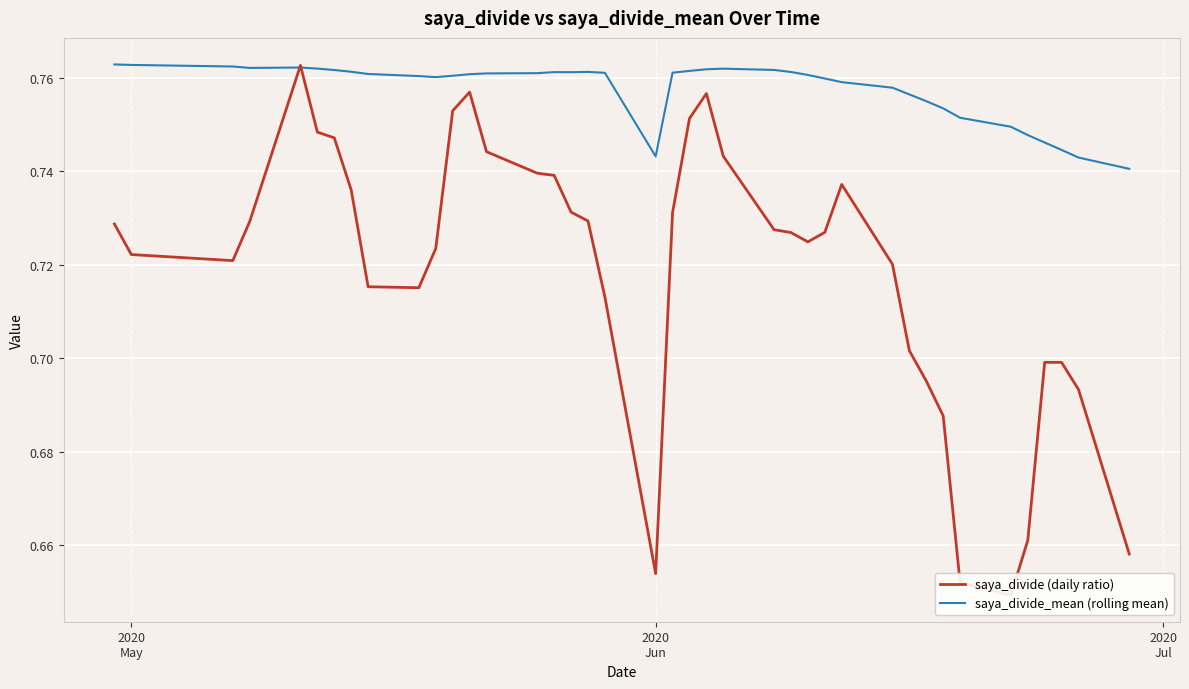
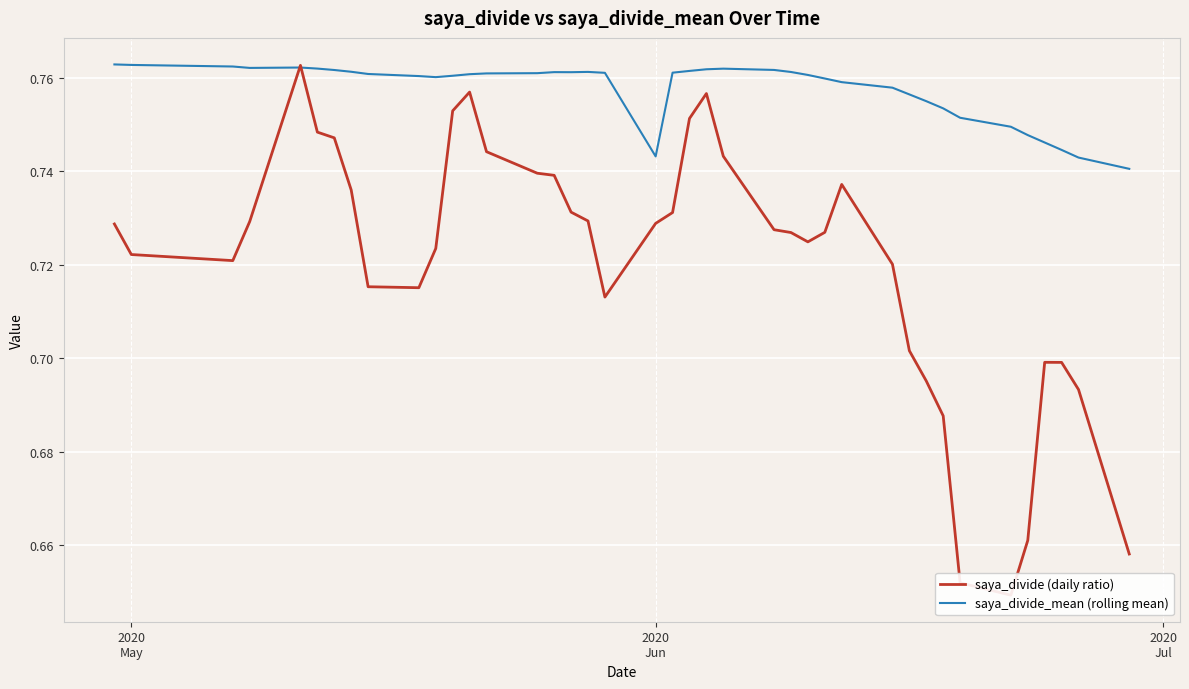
  {
    "saya_divide (daily ratio)": {
      "2020 May": 0.722,
-     "2020 Jun": 0.654
+     "2020 Jun": 0.729
    },
    "saya_divide_mean (rolling mean)": {
      "2020 May": 0.763,
      "2020 Jun": 0.743
    }
  }
